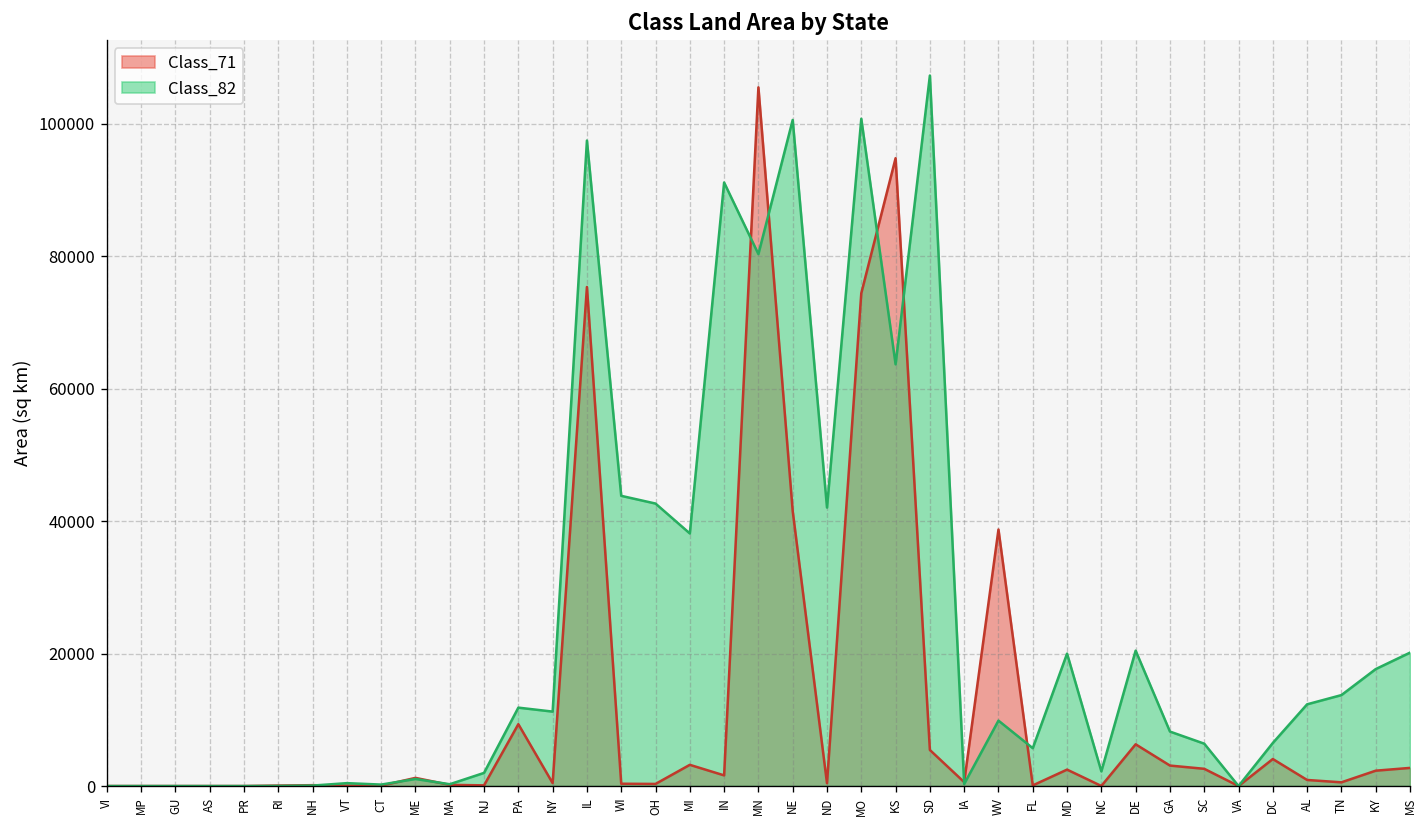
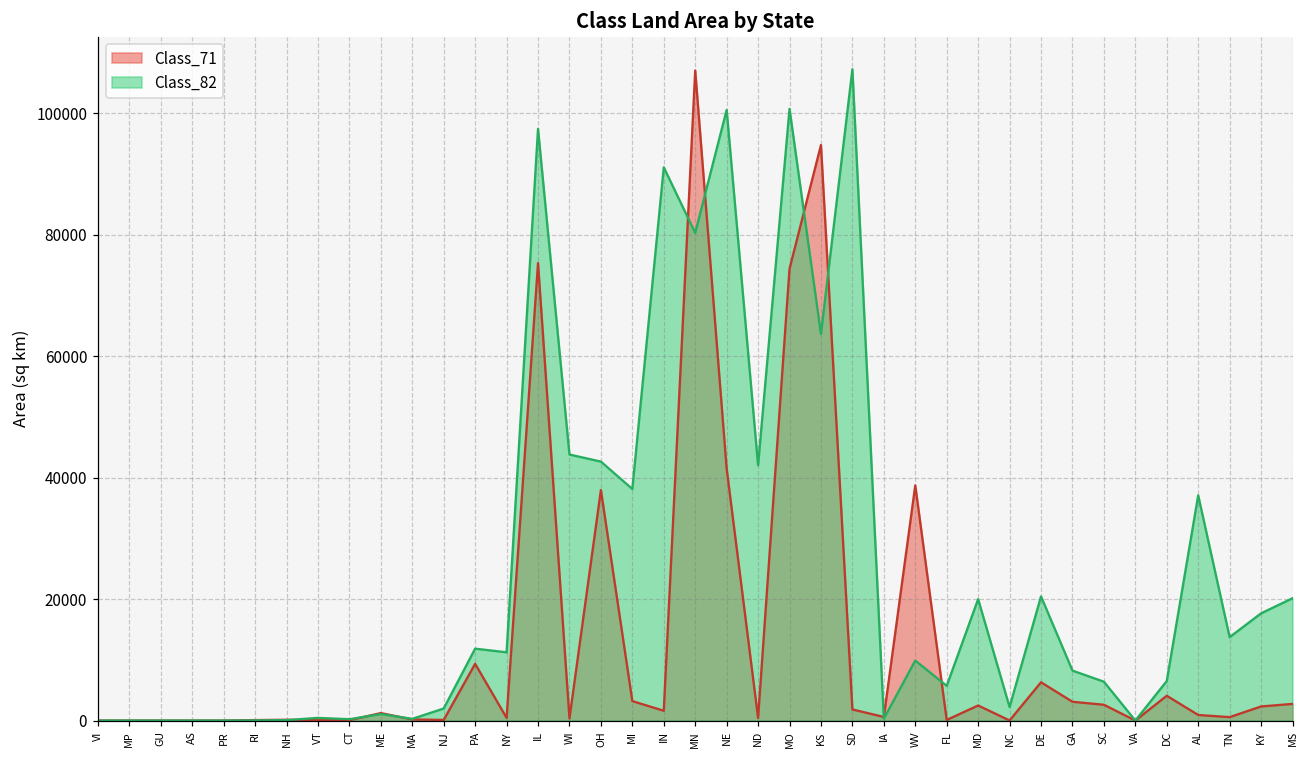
  {
    "Class_71": {
      "NJ": 0,
      "PA": 9000,
      "NY": 0,
      "IL": 75000,
      "WI": 0,
-     "OH": 0,
+     "OH": 38000,
      "MI": 3000,
      "IN": 2000,
-     "MN": 106000,
+     "MN": 107000,
      "NE": 42000,
      "ND": 0,
      "MO": 74000,
      "KS": 95000,
-     "SD": 5000,
+     "SD": 2000,
      "WV": 39000,
      "FL": 0,
      "MD": 2000,
      "NC": 0,
      "DE": 6000,
      "GA": 3000,
      "SC": 3000,
      "DC": 4000,
      "AL": 1000,
      "TN": 1000,
      "KY": 2000,
      "MS": 3000
    },
    "Class_82": {
      "NJ": 2000,
      "PA": 12000,
      "NY": 11000,
      "IL": 97000,
      "WI": 44000,
      "OH": 43000,
      "MI": 38000,
      "IN": 91000,
      "MN": 80000,
      "NE": 101000,
      "ND": 42000,
      "MO": 101000,
      "KS": 64000,
      "SD": 107000,
      "WV": 10000,
      "FL": 6000,
      "MD": 20000,
      "NC": 2000,
      "DE": 20000,
      "GA": 8000,
      "SC": 6000,
      "DC": 7000,
-     "AL": 12000,
+     "AL": 37000,
      "TN": 14000,
      "KY": 18000,
      "MS": 20000
    }
  }
